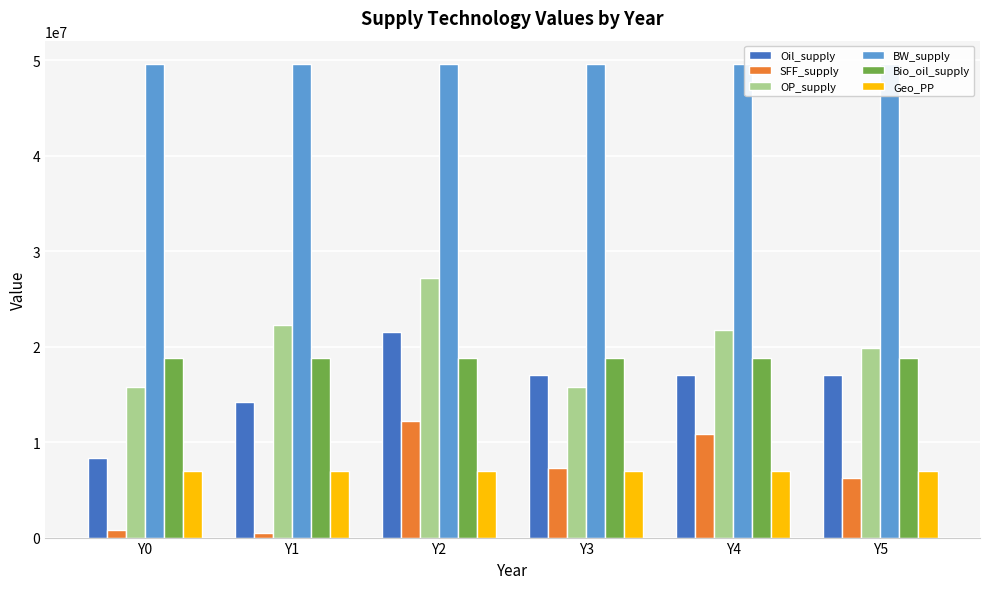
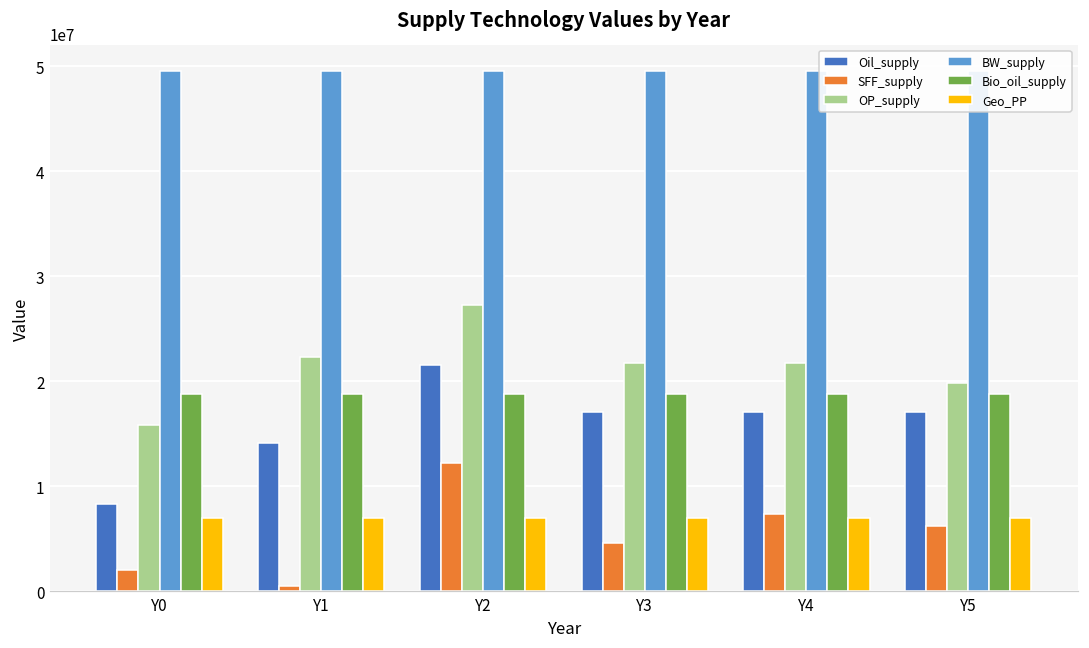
  {
    "SFF_supply": {
-     "Y0": 1000000,
+     "Y0": 2000000,
      "Y1": 1000000,
      "Y2": 12000000,
-     "Y3": 7000000,
-     "Y4": 11000000,
+     "Y3": 5000000,
+     "Y4": 7000000,
      "Y5": 6000000
    },
    "OP_supply": {
      "Y0": 16000000,
      "Y1": 22000000,
      "Y2": 27000000,
-     "Y3": 16000000,
+     "Y3": 22000000,
      "Y4": 22000000,
      "Y5": 20000000
    },
    "Bio_oil_supply": {
      "Y0": 19000000,
      "Y1": 19000000,
      "Y2": 19000000,
      "Y3": 19000000,
      "Y4": 19000000,
      "Y5": 19000000
    },
    "Geo_PP": {
      "Y0": 7000000,
      "Y1": 7000000,
      "Y2": 7000000,
      "Y3": 7000000,
      "Y4": 7000000,
      "Y5": 7000000
    }
  }
